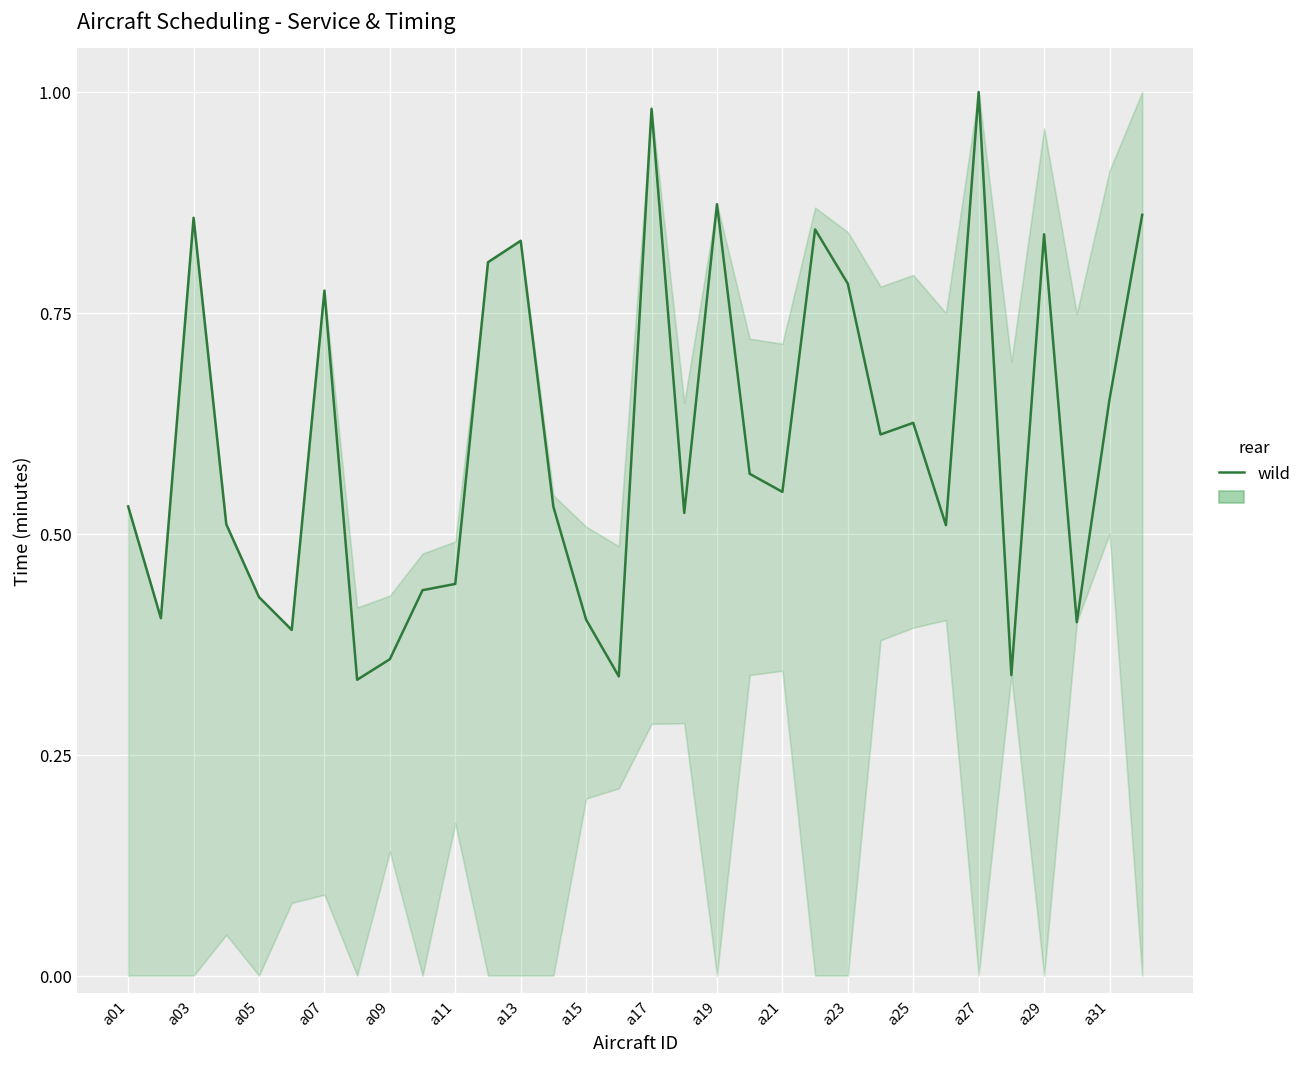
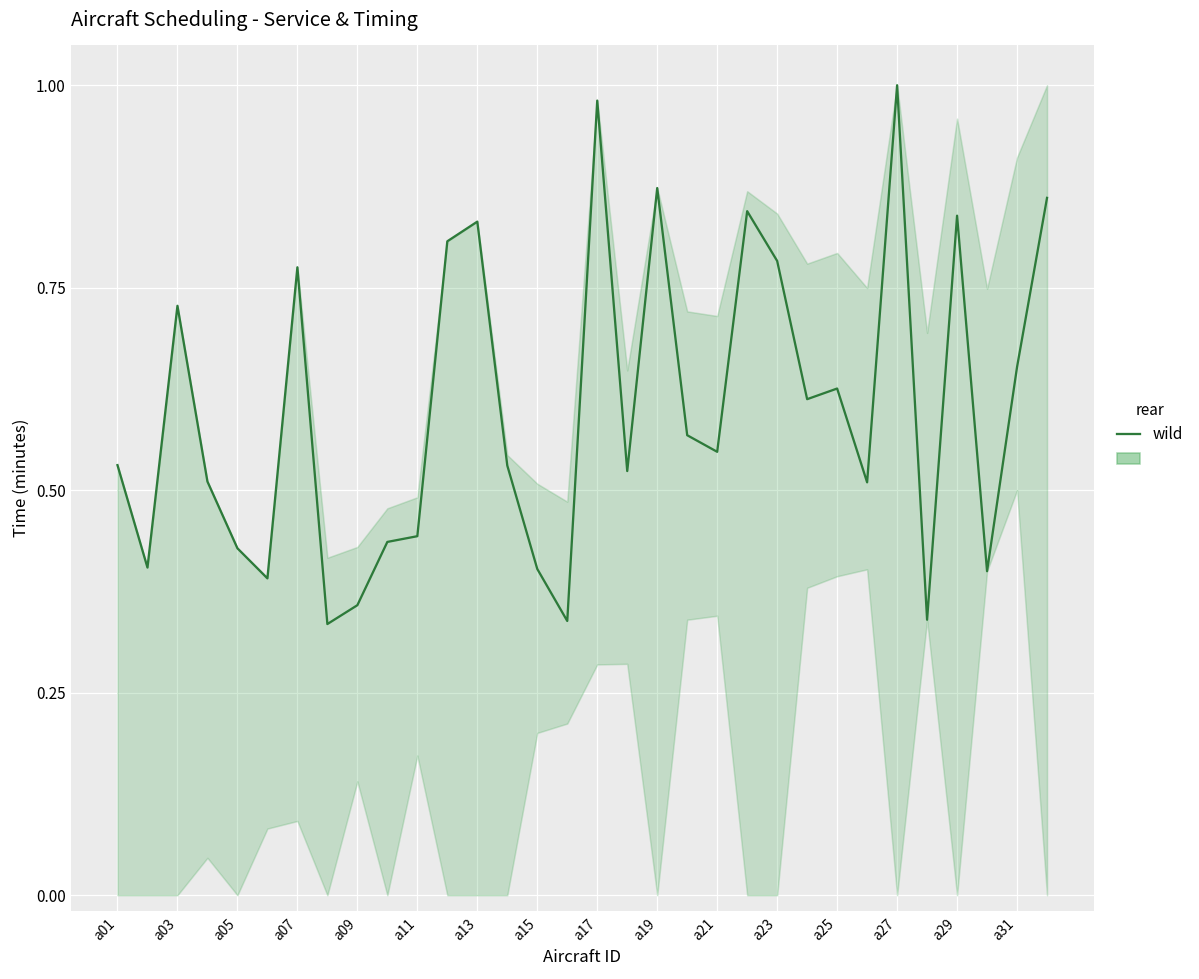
  {
    "wild": {
-     "a03": 0.86,
+     "a03": 0.73,
      "a09": 0.36,
      "a11": 0.44,
      "a15": 0.40,
      "a21": 0.55,
      "a23": 0.78,
      "a25": 0.63,
      "a29": 0.84,
      "a31": 0.65
    }
  }
